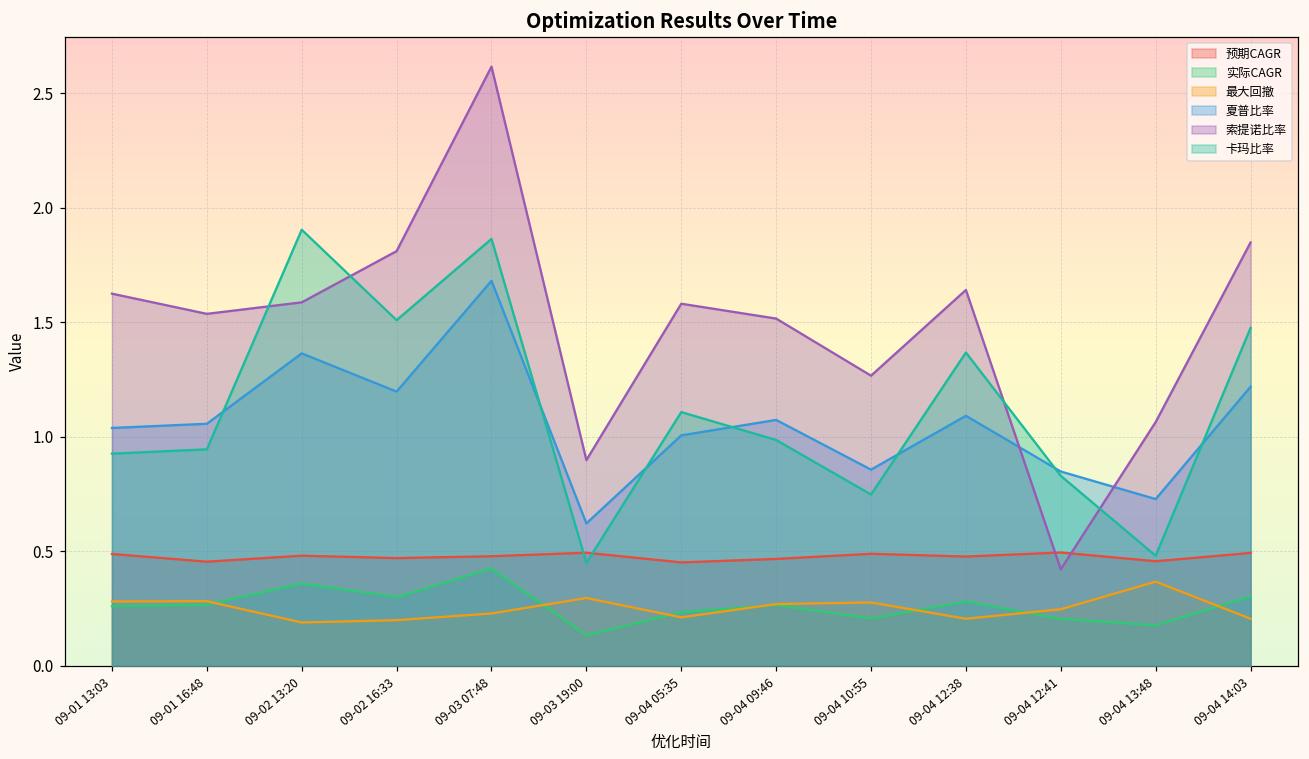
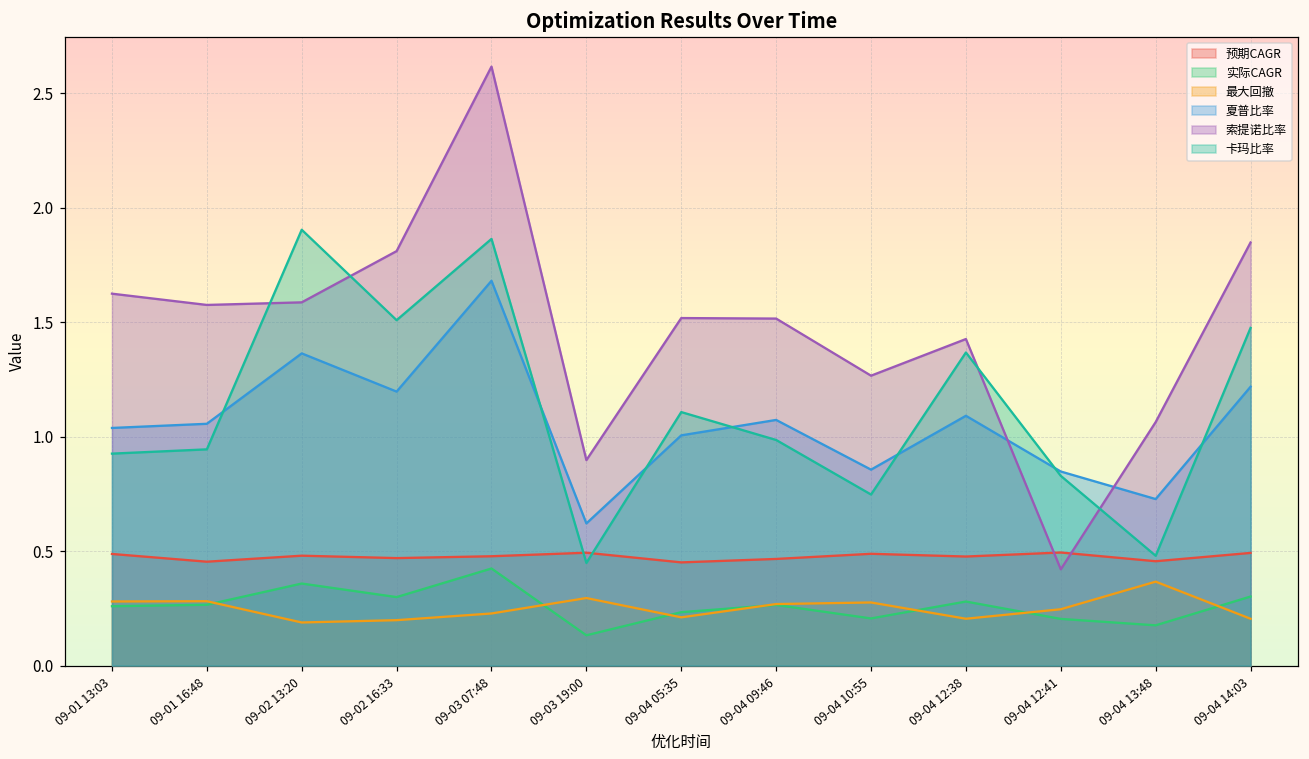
  {
    "索提诺比率": {
      "09-01 13:03": 1.62,
-     "09-01 16:48": 1.54,
+     "09-01 16:48": 1.58,
      "09-02 13:20": 1.59,
      "09-02 16:33": 1.81,
      "09-03 07:48": 2.62,
      "09-03 19:00": 0.90,
-     "09-04 05:35": 1.58,
+     "09-04 05:35": 1.52,
      "09-04 09:46": 1.52,
      "09-04 10:55": 1.27,
-     "09-04 12:38": 1.64,
+     "09-04 12:38": 1.43,
      "09-04 12:41": 0.42,
      "09-04 13:48": 1.06,
      "09-04 14:03": 1.85
    }
  }
